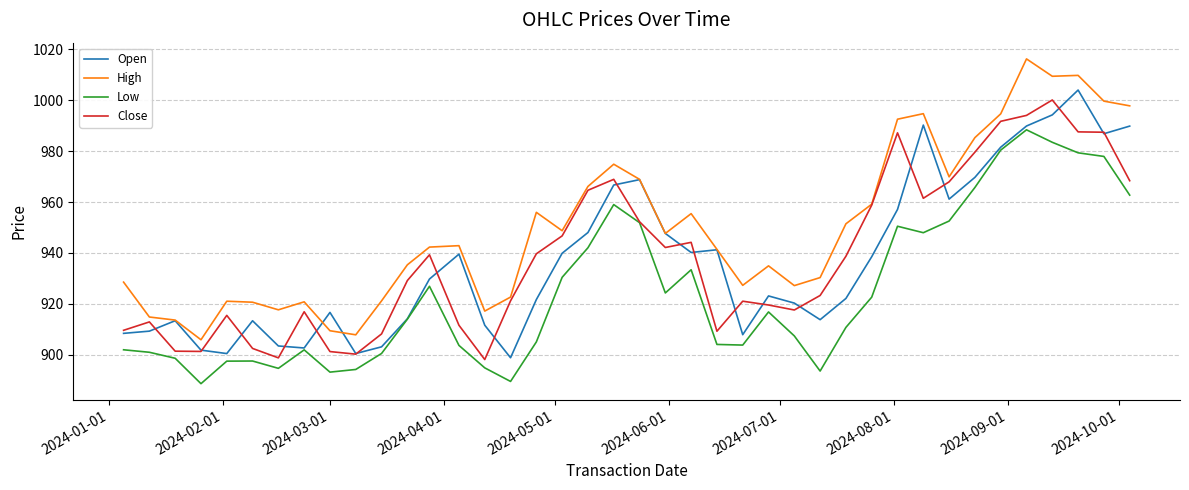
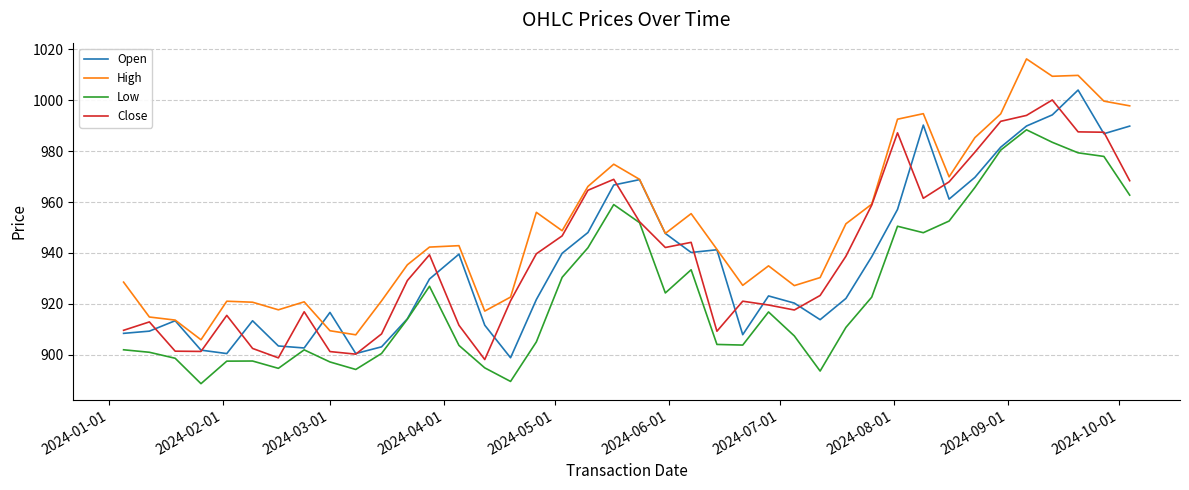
  {
    "Open": {
      "2024-03-01": 917
    },
    "High": {
      "2024-03-01": 909
    },
    "Low": {
-     "2024-03-01": 893
+     "2024-03-01": 897
    },
    "Close": {
      "2024-03-01": 901
    }
  }
